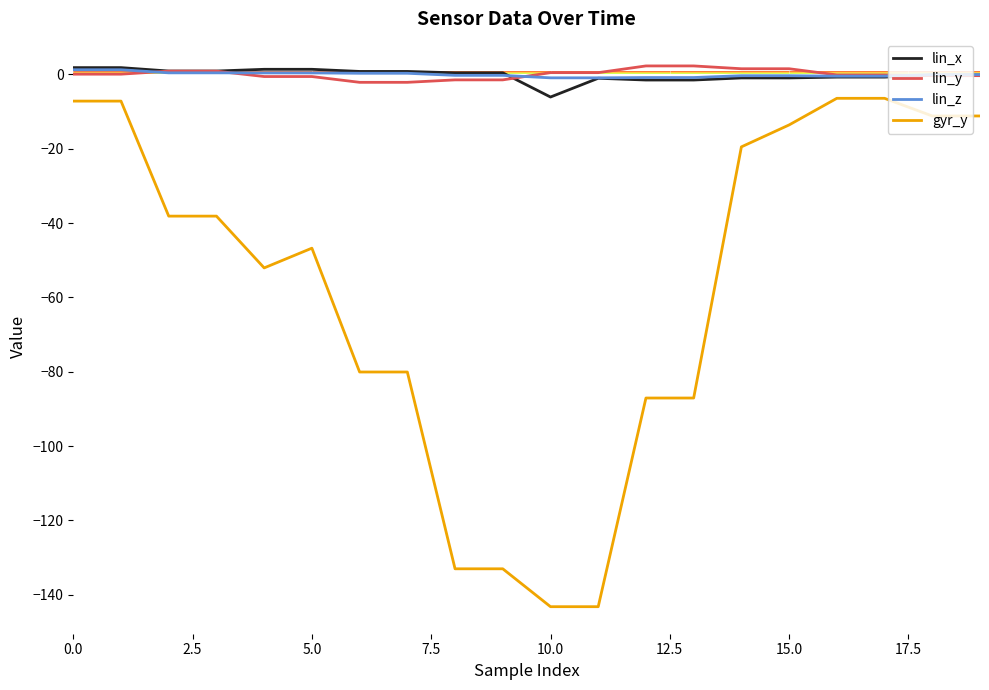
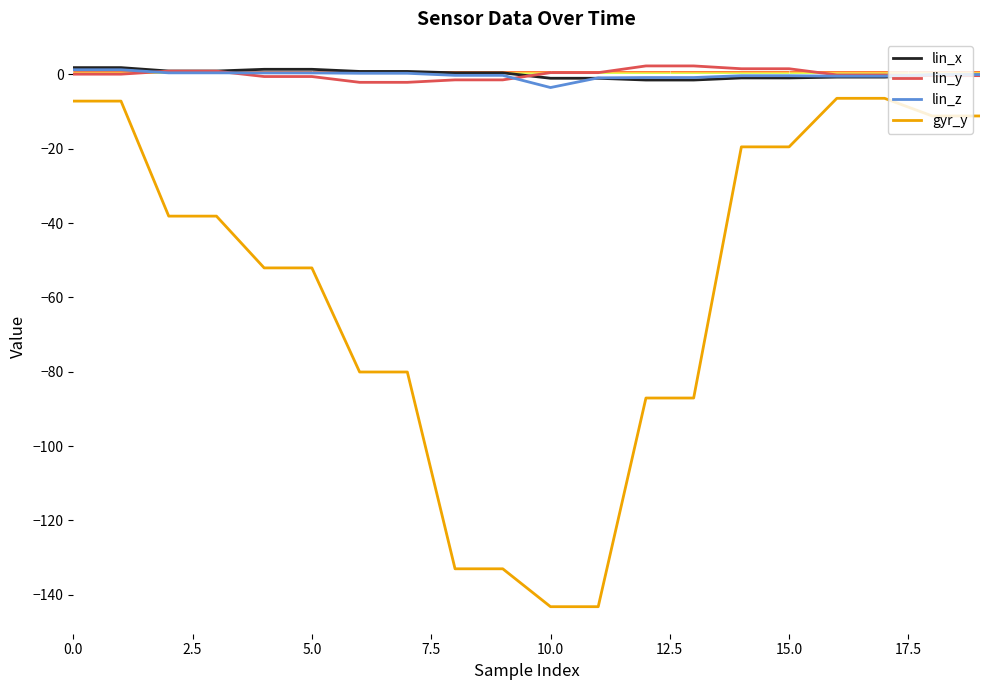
  {
    "lin_x": {
      "5.0": 1,
-     "10.0": -6
+     "10.0": -1
    },
    "lin_y": {
      "0.0": 0,
      "5.0": -1,
      "10.0": 0,
      "15.0": 2
    },
    "lin_z": {
      "5.0": 0,
-     "10.0": -1
+     "10.0": -4
    },
    "gyr_y": {
      "0.0": -7,
-     "5.0": -47,
+     "5.0": -52,
      "10.0": -143,
-     "15.0": -14
+     "15.0": -20
    }
  }
